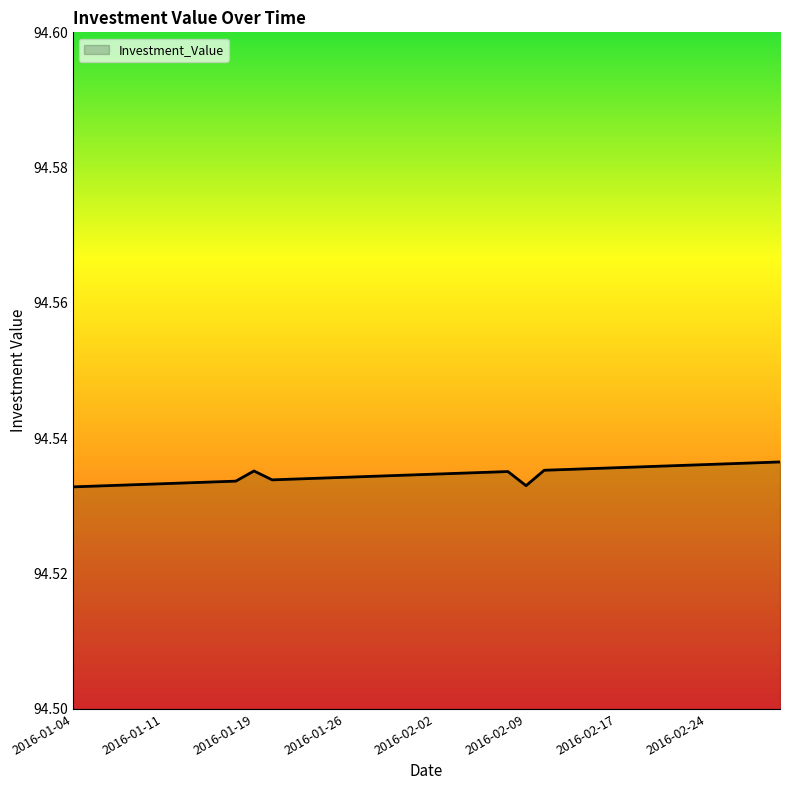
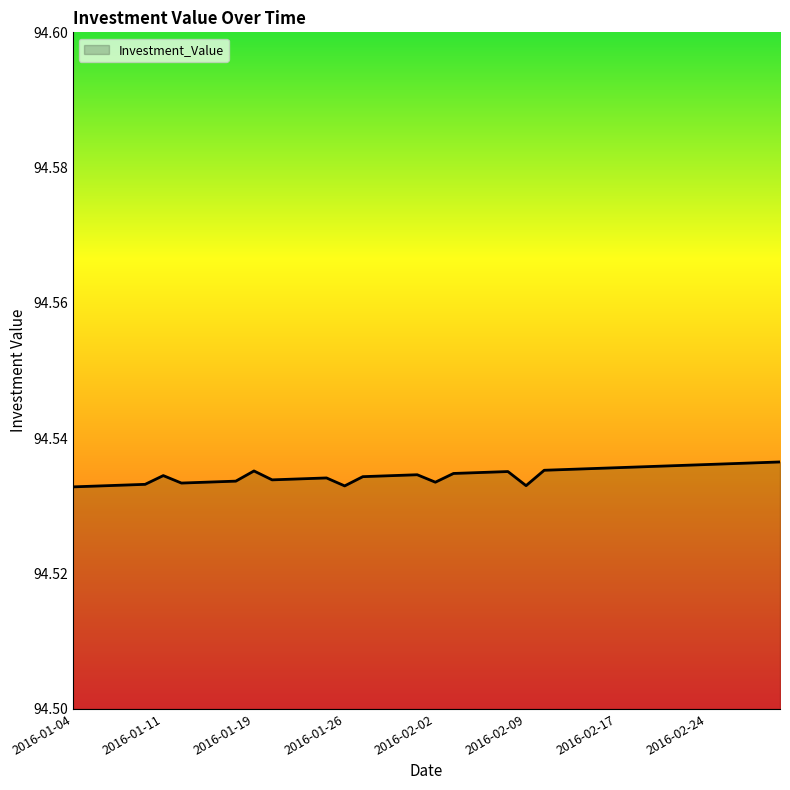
  {
    "2016-01-04": 94.533,
-   "2016-01-11": 94.533,
+   "2016-01-11": 94.534,
    "2016-01-19": 94.535,
-   "2016-01-26": 94.534,
-   "2016-02-02": 94.535,
+   "2016-01-26": 94.533,
+   "2016-02-02": 94.534,
    "2016-02-09": 94.533,
    "2016-02-17": 94.536,
    "2016-02-24": 94.536
  }
